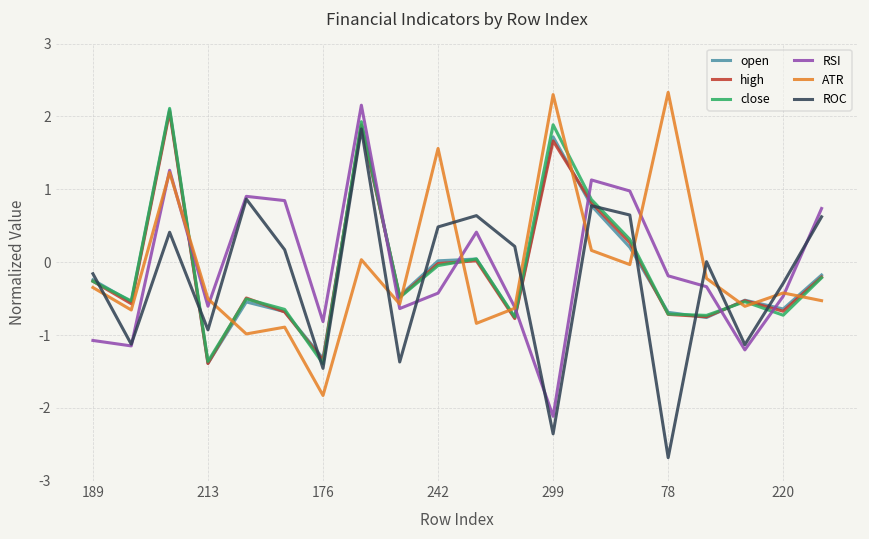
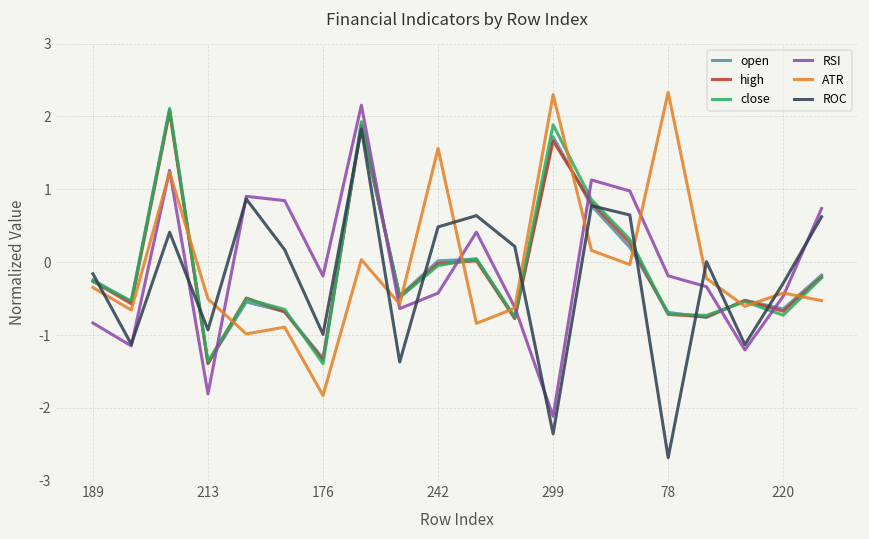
  {
    "open": {
      "299": 1.7
    },
    "high": {
      "299": 1.7
    },
    "close": {
      "176": -1.4,
      "299": 1.9,
      "220": -0.7
    },
    "RSI": {
-     "189": -1.1,
-     "213": -0.6,
-     "176": -0.8,
+     "189": -0.8,
+     "213": -1.8,
+     "176": -0.2,
      "242": -0.4,
      "299": -2.1,
      "78": -0.2,
      "220": -0.5
    },
    "ATR": {
      "189": -0.3,
      "213": -0.5,
      "176": -1.8,
      "242": 1.6,
      "299": 2.3,
      "78": 2.3,
      "220": -0.4
    },
    "ROC": {
      "189": -0.2,
      "213": -0.9,
-     "176": -1.5,
+     "176": -1.0,
      "242": 0.5,
      "299": -2.4,
      "78": -2.7,
      "220": -0.3
    }
  }
